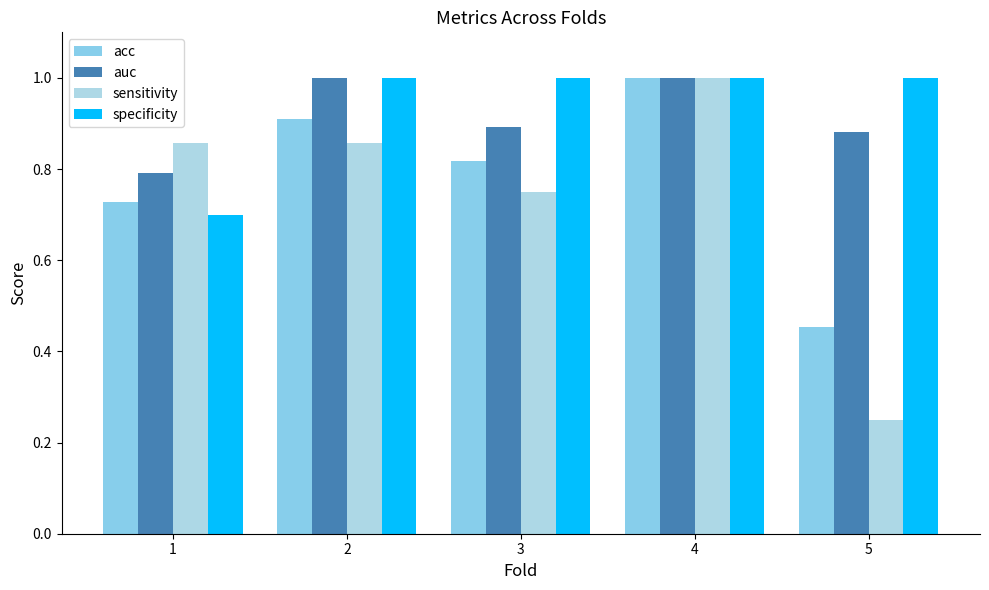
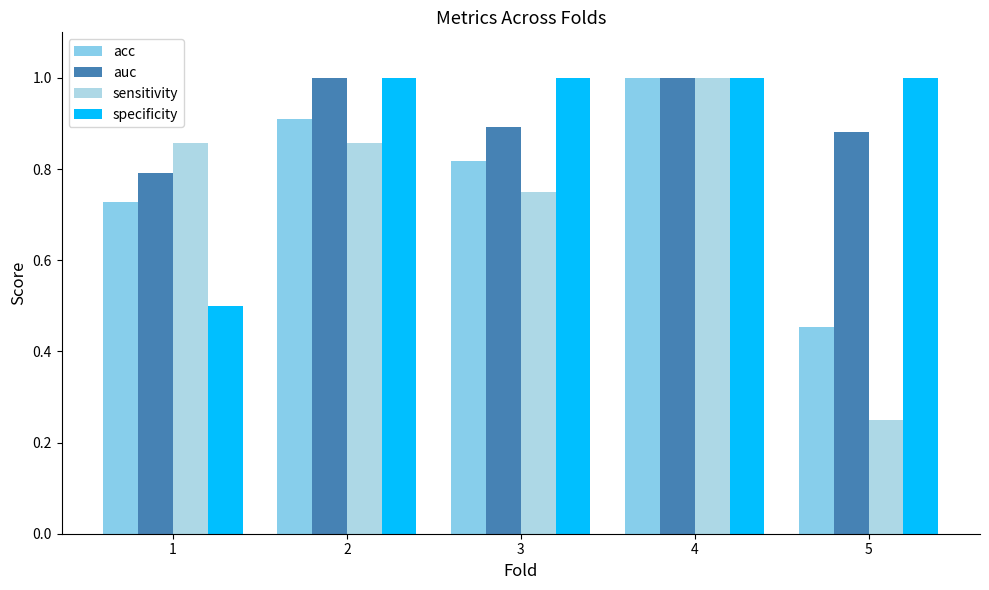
  {
    "auc": {
      "1": 0.79,
      "2": 1.0,
      "3": 0.89,
      "4": 1.0,
      "5": 0.88
    },
    "specificity": {
-     "1": 0.7,
+     "1": 0.5,
      "2": 1.0,
      "3": 1.0,
      "4": 1.0,
      "5": 1.0
    }
  }
